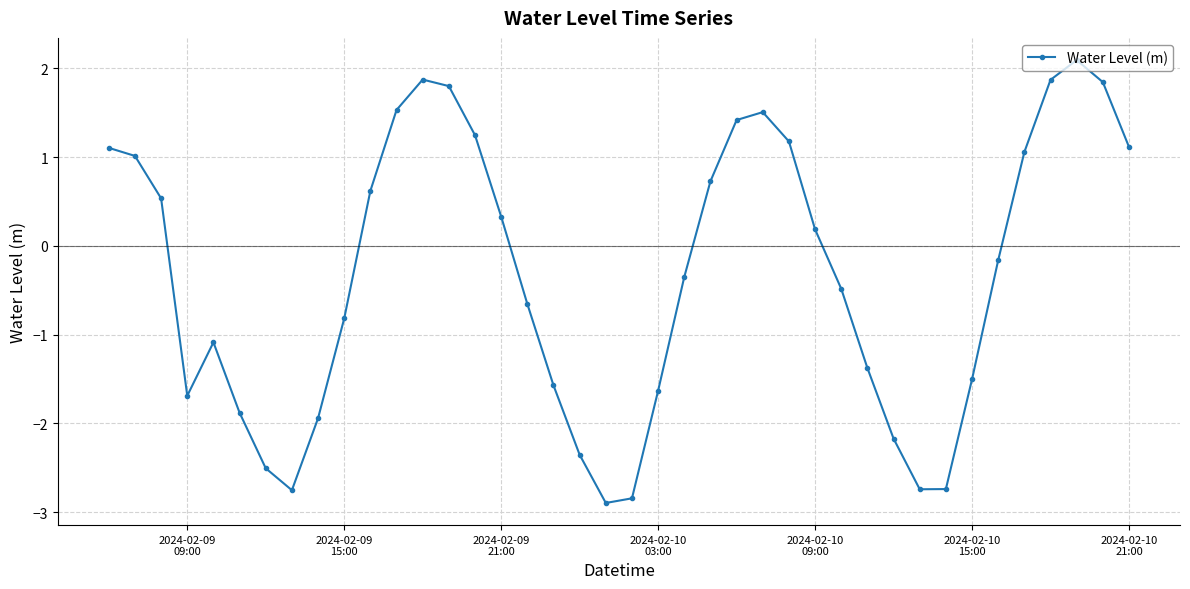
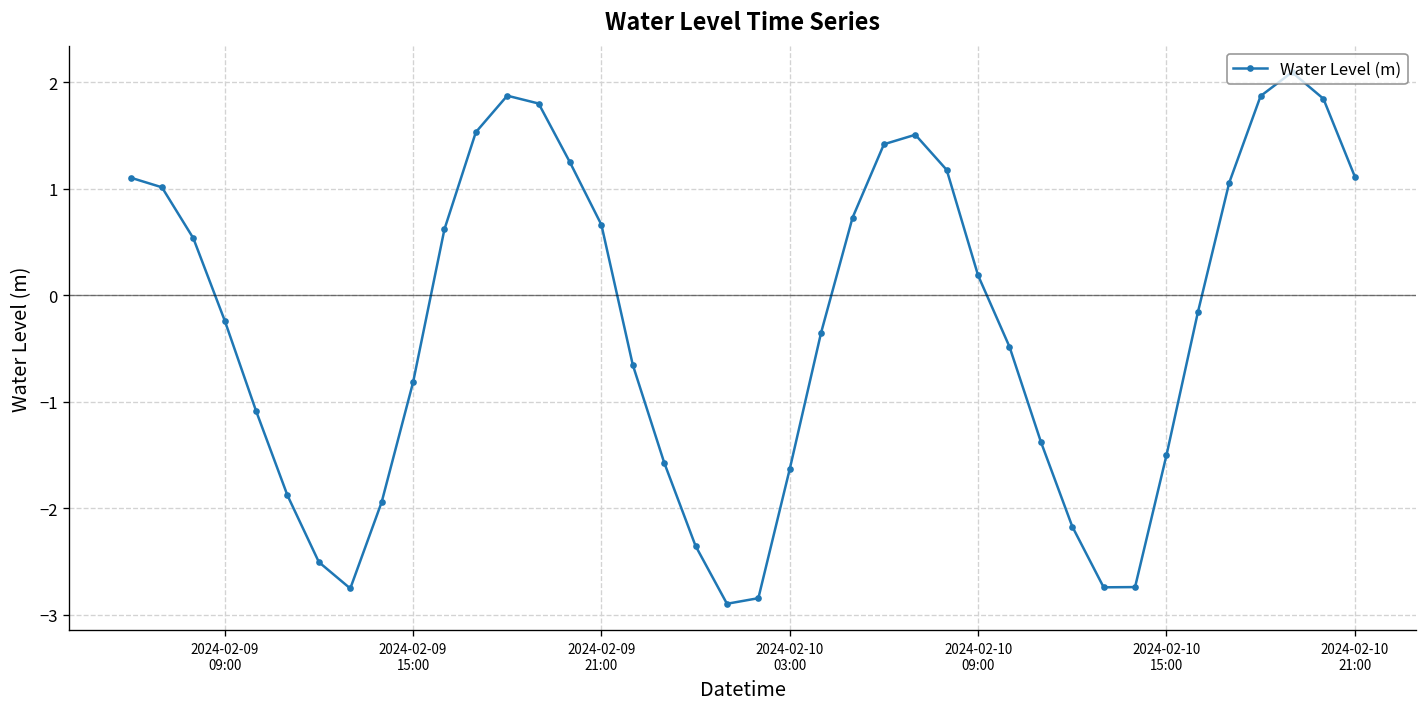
  {
-   "2024-02-09 09:00": -1.7,
+   "2024-02-09 09:00": -0.2,
    "2024-02-09 15:00": -0.8,
-   "2024-02-09 21:00": 0.3,
+   "2024-02-09 21:00": 0.7,
    "2024-02-10 03:00": -1.6,
    "2024-02-10 09:00": 0.2,
    "2024-02-10 15:00": -1.5,
    "2024-02-10 21:00": 1.1
  }
